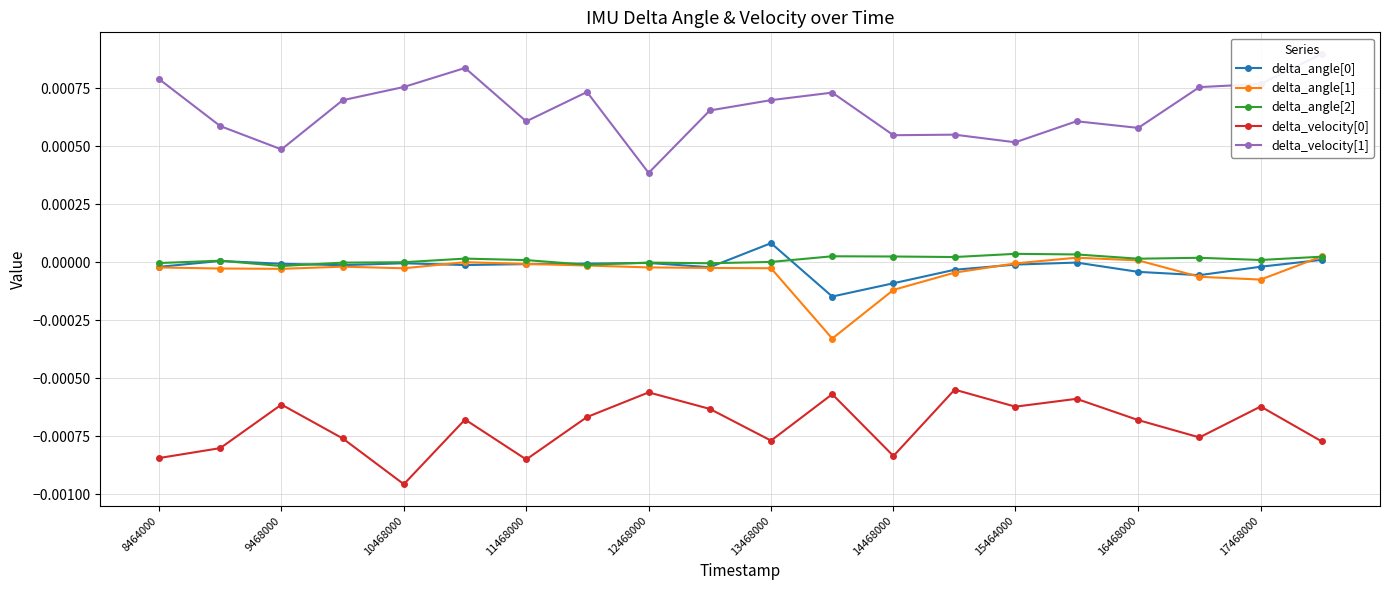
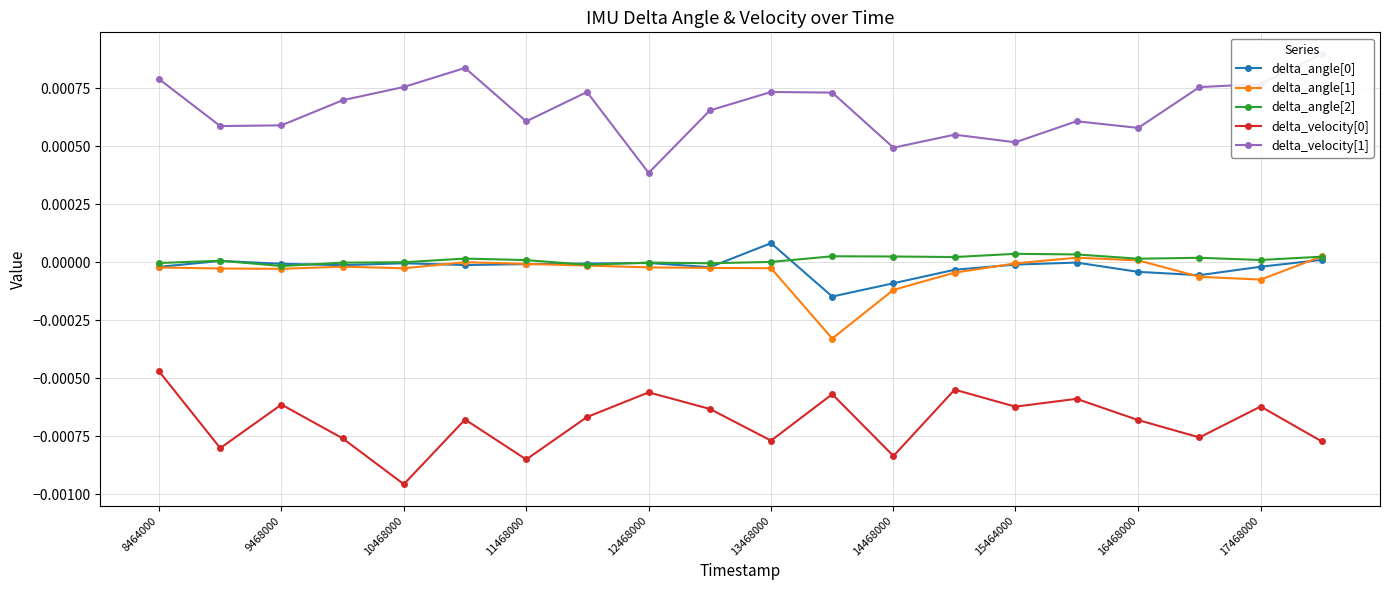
  {
    "delta_angle[0]": {
      "13468000": 0.00008,
      "14468000": -0.00009,
      "16468000": -0.00004,
      "17468000": -0.00002
    },
    "delta_angle[1]": {
      "9468000": -0.00003,
      "10468000": -0.00003,
      "12468000": -0.00002,
      "13468000": -0.00003,
      "14468000": -0.00012,
      "17468000": -0.00007
    },
    "delta_angle[2]": {
      "8464000": 0.00000,
      "11468000": 0.00001,
      "13468000": 0.00000,
      "14468000": 0.00003,
      "15464000": 0.00004,
      "17468000": 0.00001
    },
    "delta_velocity[0]": {
-     "8464000": -0.00084,
+     "8464000": -0.00047,
      "9468000": -0.00061,
      "10468000": -0.00096,
      "11468000": -0.00085,
      "12468000": -0.00056,
      "13468000": -0.00077,
      "14468000": -0.00083,
      "15464000": -0.00062,
      "16468000": -0.00068,
      "17468000": -0.00062
    },
    "delta_velocity[1]": {
      "8464000": 0.00079,
-     "9468000": 0.00049,
+     "9468000": 0.00059,
      "10468000": 0.00076,
      "11468000": 0.00061,
      "12468000": 0.00039,
-     "13468000": 0.00070,
-     "14468000": 0.00055,
+     "13468000": 0.00073,
+     "14468000": 0.00049,
      "15464000": 0.00052,
      "16468000": 0.00058
    }
  }
